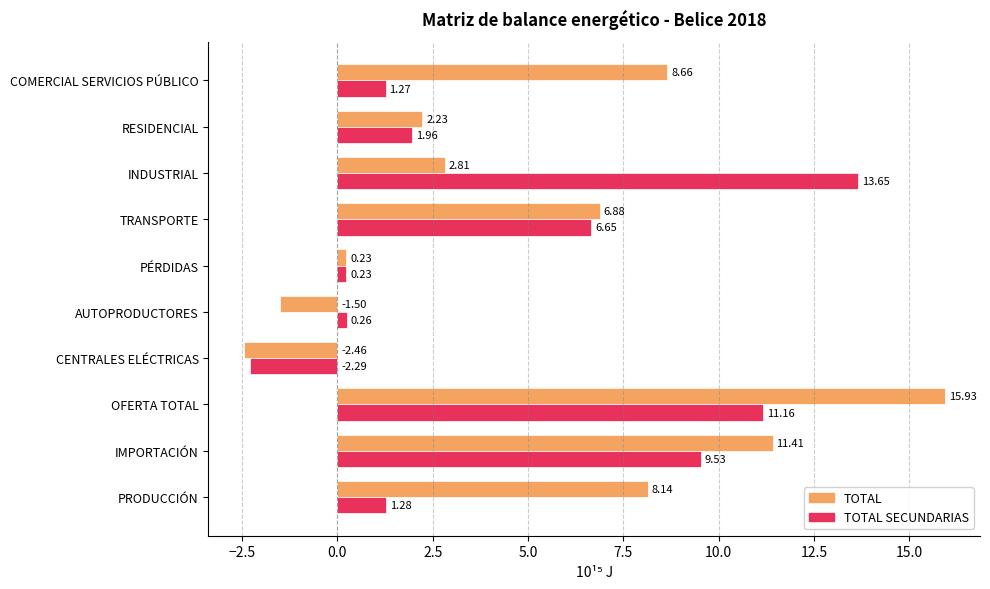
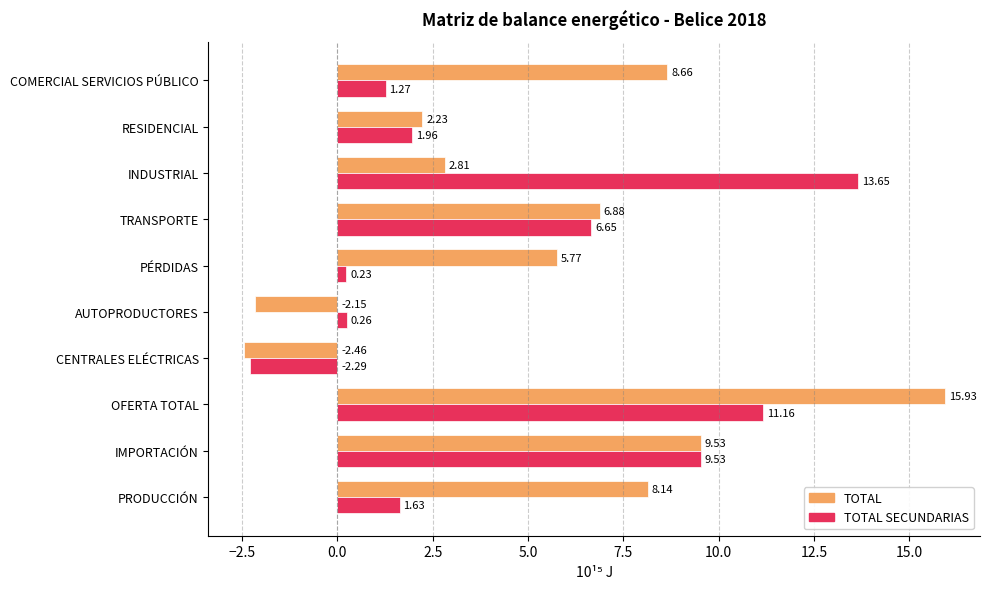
  {
    "TOTAL": {
      "COMERCIAL SERVICIOS PÚBLICO": 8.66,
      "RESIDENCIAL": 2.23,
      "INDUSTRIAL": 2.81,
      "TRANSPORTE": 6.88,
-     "PÉRDIDAS": 0.23,
-     "AUTOPRODUCTORES": -1.50,
+     "PÉRDIDAS": 5.77,
+     "AUTOPRODUCTORES": -2.15,
      "OFERTA TOTAL": 15.93,
-     "IMPORTACIÓN": 11.41,
+     "IMPORTACIÓN": 9.53,
      "PRODUCCIÓN": 8.14
    },
    "TOTAL SECUNDARIAS": {
      "COMERCIAL SERVICIOS PÚBLICO": 1.27,
      "RESIDENCIAL": 1.96,
      "INDUSTRIAL": 13.65,
      "TRANSPORTE": 6.65,
      "PÉRDIDAS": 0.23,
      "AUTOPRODUCTORES": 0.26,
      "OFERTA TOTAL": 11.16,
      "IMPORTACIÓN": 9.53,
-     "PRODUCCIÓN": 1.28
+     "PRODUCCIÓN": 1.63
    }
  }
